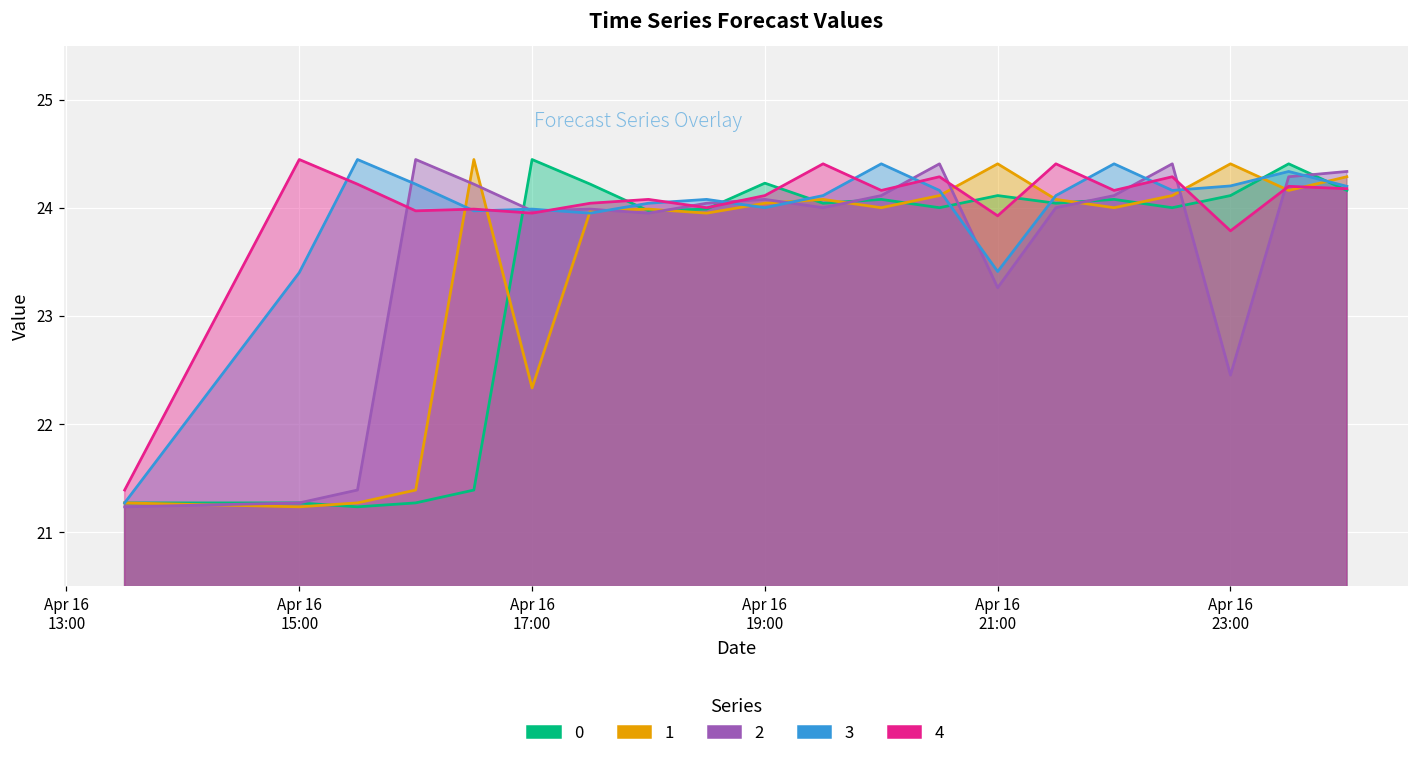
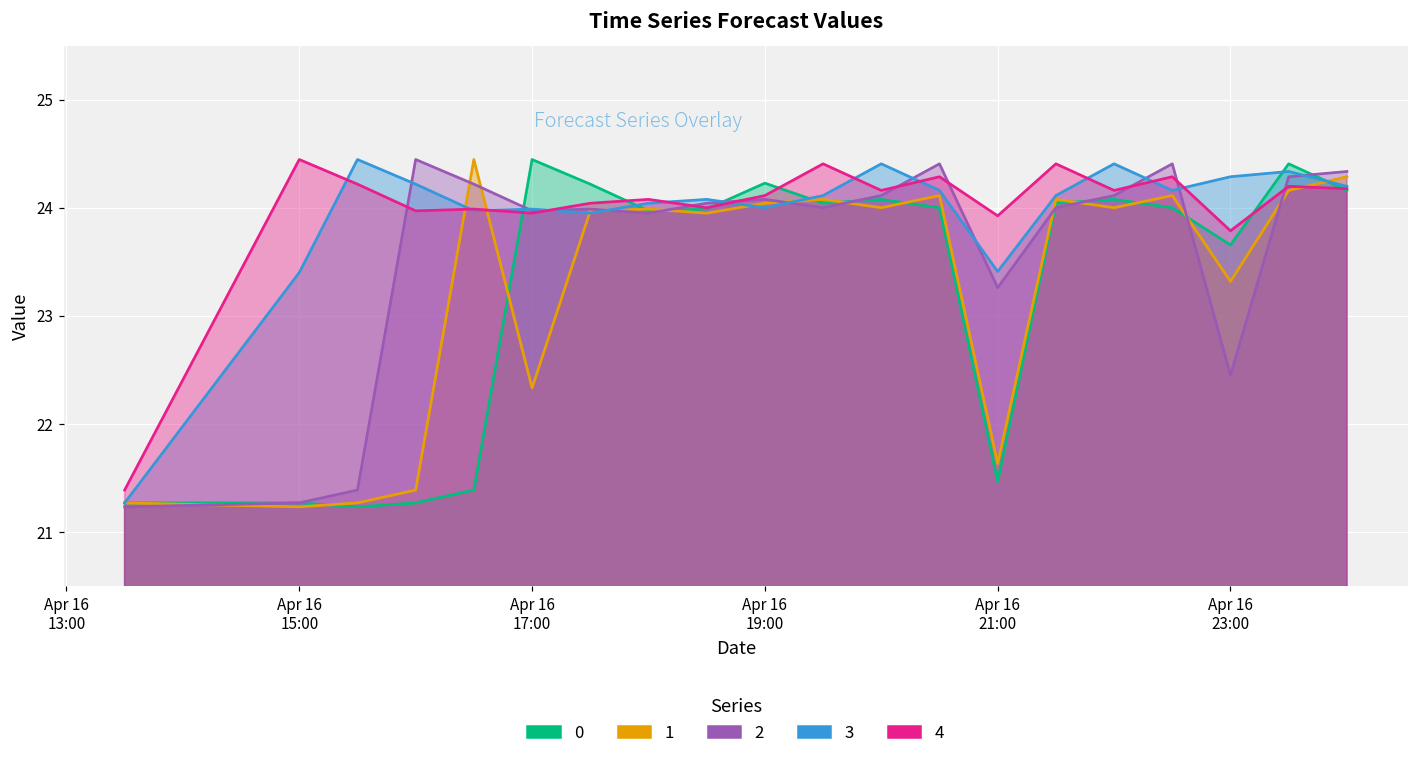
  {
    "0": {
      "Apr 16 17:00": 24.4,
      "Apr 16 19:00": 24.2,
-     "Apr 16 21:00": 24.1,
-     "Apr 16 23:00": 24.1
+     "Apr 16 21:00": 21.5,
+     "Apr 16 23:00": 23.7
    },
    "1": {
      "Apr 16 15:00": 21.2,
      "Apr 16 17:00": 22.3,
      "Apr 16 19:00": 24.0,
-     "Apr 16 21:00": 24.4,
-     "Apr 16 23:00": 24.4
+     "Apr 16 21:00": 21.6,
+     "Apr 16 23:00": 23.3
    },
    "2": {
      "Apr 16 19:00": 24.1,
      "Apr 16 21:00": 23.3,
      "Apr 16 23:00": 22.5
    },
    "3": {
      "Apr 16 15:00": 23.4,
      "Apr 16 19:00": 24.0,
      "Apr 16 21:00": 23.4,
-     "Apr 16 23:00": 24.2
+     "Apr 16 23:00": 24.3
    },
    "4": {
      "Apr 16 15:00": 24.4,
      "Apr 16 19:00": 24.1,
      "Apr 16 21:00": 23.9,
      "Apr 16 23:00": 23.8
    }
  }
